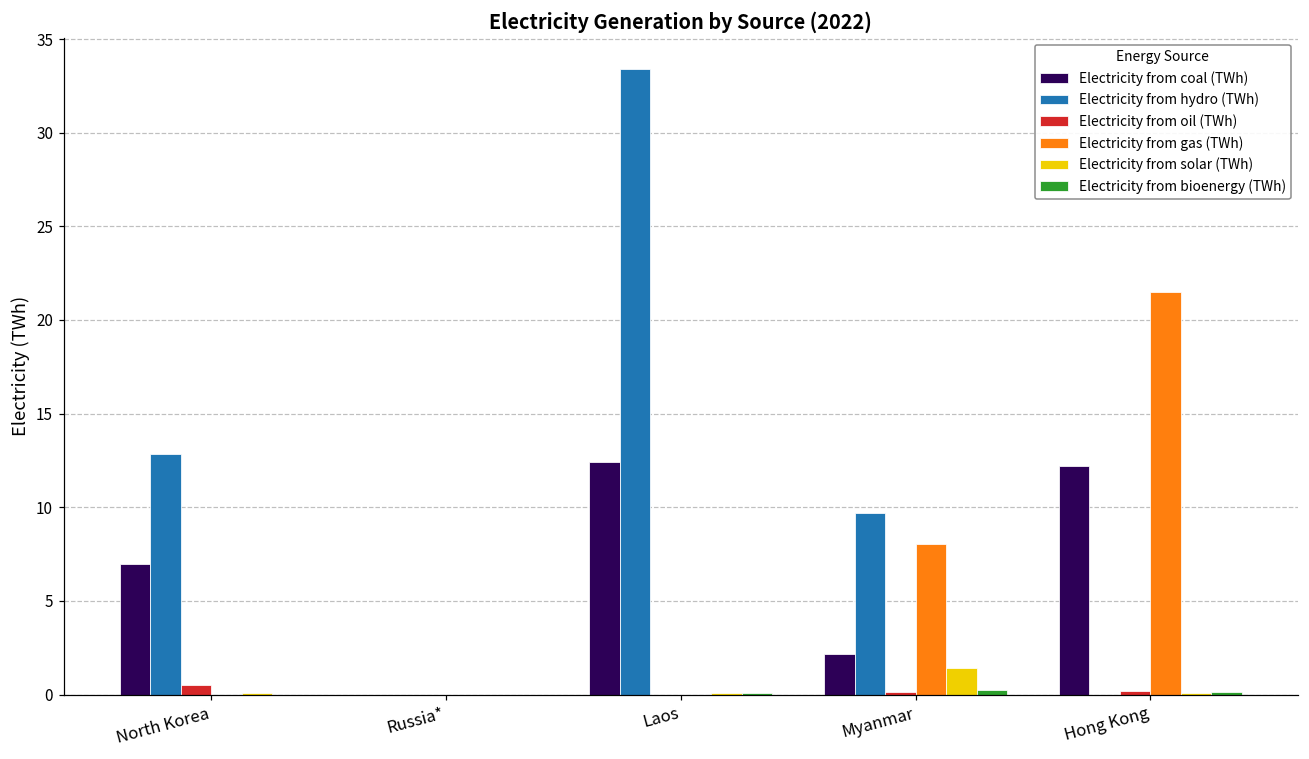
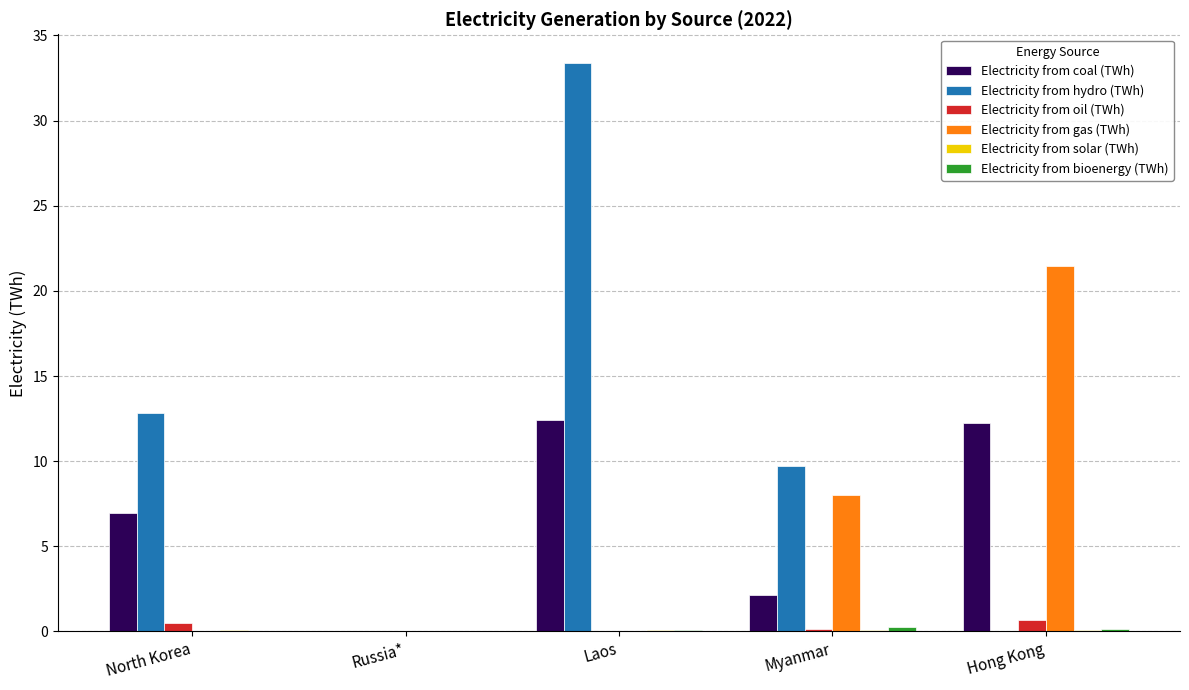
  {
    "Electricity from coal (TWh)": {
      "North Korea": 7.0,
      "Russia*": 0.0,
      "Laos": 12.4,
      "Myanmar": 2.2,
      "Hong Kong": 12.2
    },
    "Electricity from hydro (TWh)": {
      "North Korea": 12.8,
      "Russia*": 0.0,
      "Laos": 33.4,
      "Myanmar": 9.7,
      "Hong Kong": 0.0
    },
    "Electricity from oil (TWh)": {
      "North Korea": 0.5,
      "Russia*": 0.0,
      "Laos": 0.0,
-     "Hong Kong": 0.2
+     "Hong Kong": 0.7
    },
    "Electricity from gas (TWh)": {
      "North Korea": 0.0,
      "Russia*": 0.0,
      "Laos": 0.0,
      "Myanmar": 8.0,
      "Hong Kong": 21.5
    },
    "Electricity from solar (TWh)": {
      "Russia*": 0.0,
-     "Myanmar": 1.4
+     "Myanmar": 0.1
    },
    "Electricity from bioenergy (TWh)": {
      "North Korea": 0.0,
      "Russia*": 0.0,
      "Myanmar": 0.3
    }
  }
